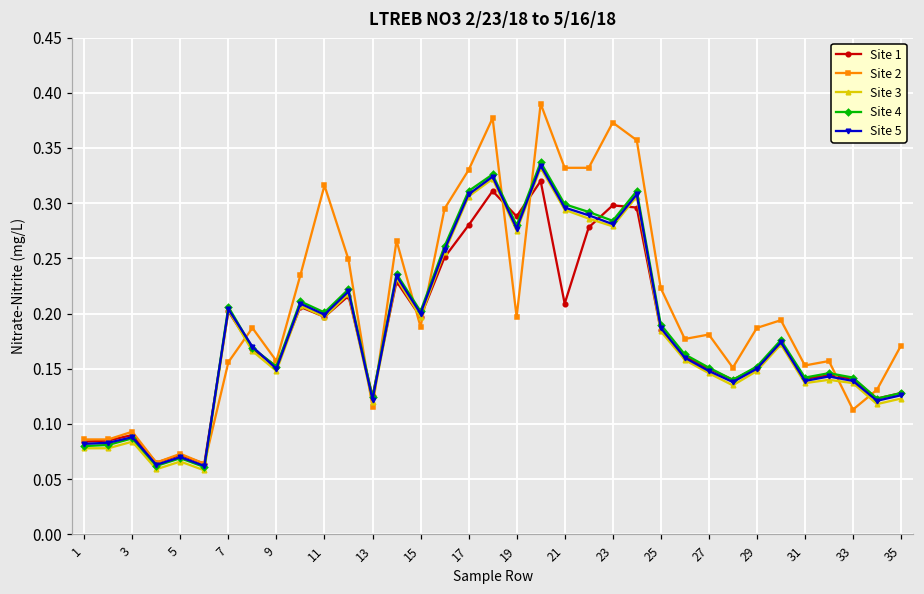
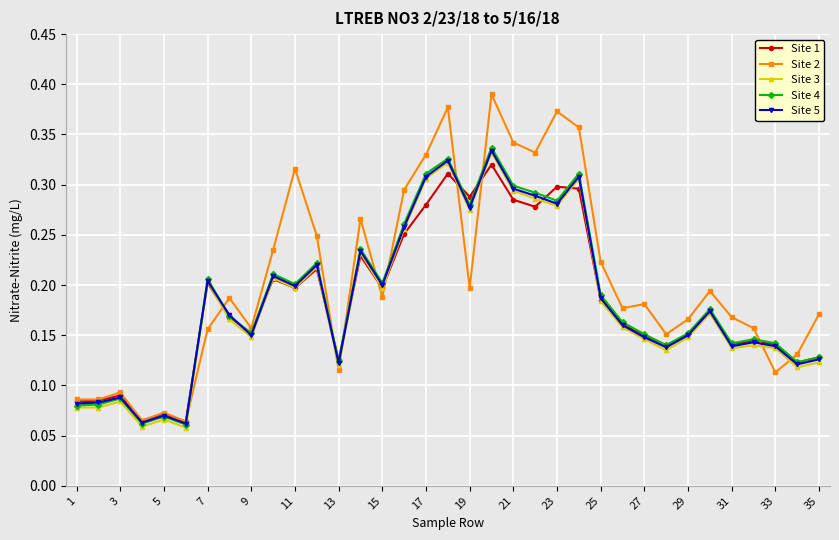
  {
    "Site 1": {
      "17": 0.280,
      "19": 0.288,
-     "21": 0.209,
+     "21": 0.285,
      "23": 0.298
    },
    "Site 2": {
      "3": 0.093,
      "7": 0.156,
      "9": 0.157,
      "11": 0.316,
      "13": 0.115,
      "15": 0.188,
      "17": 0.330,
      "19": 0.197,
-     "21": 0.332,
+     "21": 0.342,
      "23": 0.373,
      "25": 0.223,
      "27": 0.181,
-     "29": 0.187,
-     "31": 0.153,
+     "29": 0.166,
+     "31": 0.168,
      "33": 0.113,
      "35": 0.171
    },
    "Site 3": {
      "3": 0.084,
      "5": 0.066,
      "35": 0.123
    },
    "Site 4": {
      "17": 0.311,
      "19": 0.280,
      "21": 0.299,
      "23": 0.284,
      "25": 0.190
    }
  }
